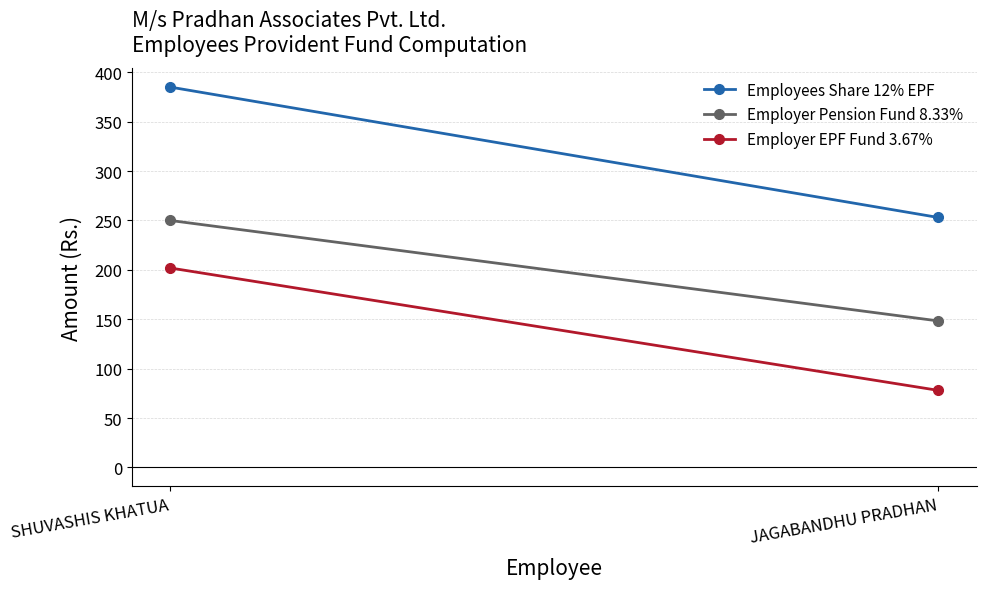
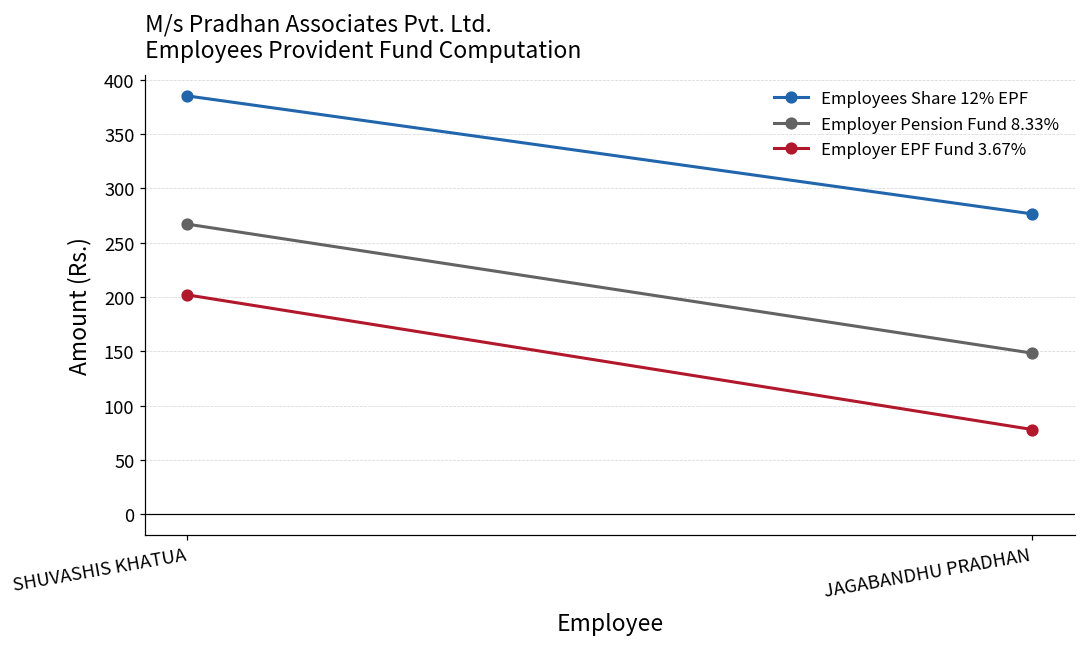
  {
    "Employees Share 12% EPF": {
      "SHUVASHIS KHATUA": 390,
-     "JAGABANDHU PRADHAN": 250
+     "JAGABANDHU PRADHAN": 280
    },
    "Employer Pension Fund 8.33%": {
-     "SHUVASHIS KHATUA": 250,
+     "SHUVASHIS KHATUA": 270,
      "JAGABANDHU PRADHAN": 150
    },
    "Employer EPF Fund 3.67%": {
      "SHUVASHIS KHATUA": 200,
      "JAGABANDHU PRADHAN": 80
    }
  }
